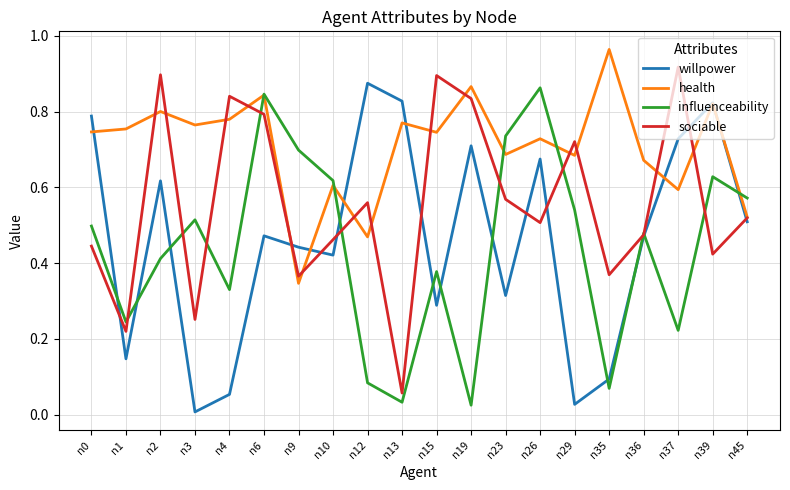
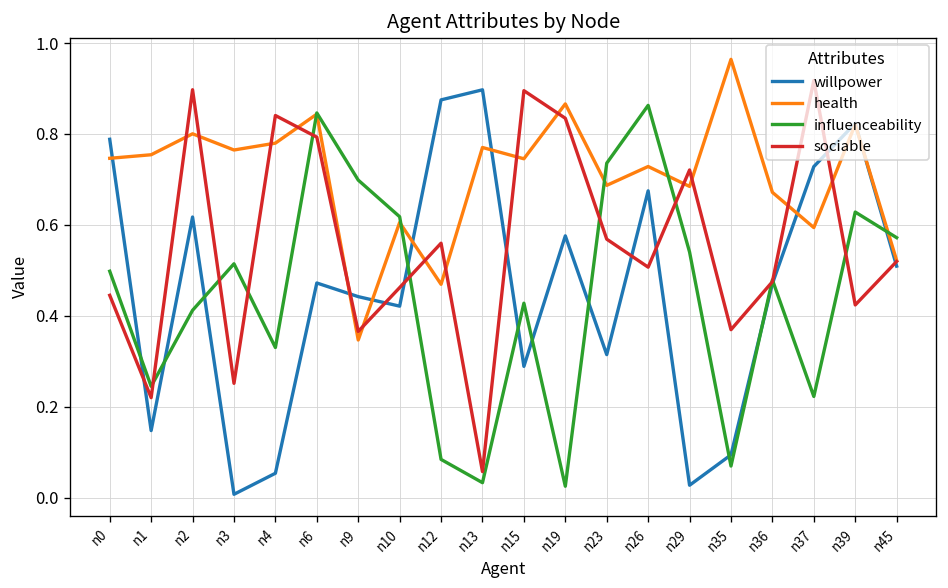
  {
    "willpower": {
      "n0": 0.79,
      "n1": 0.15,
      "n2": 0.62,
      "n3": 0.01,
      "n4": 0.05,
      "n6": 0.47,
      "n9": 0.44,
      "n10": 0.42,
      "n12": 0.87,
-     "n13": 0.83,
+     "n13": 0.90,
      "n15": 0.29,
-     "n19": 0.71,
+     "n19": 0.58,
      "n23": 0.31,
      "n26": 0.67,
      "n29": 0.03,
      "n35": 0.09,
      "n37": 0.73,
      "n45": 0.51
    },
    "health": {
      "n0": 0.75,
      "n1": 0.75,
      "n2": 0.80,
      "n3": 0.76,
      "n4": 0.78,
      "n9": 0.35,
      "n10": 0.61,
      "n12": 0.47,
      "n13": 0.77,
      "n15": 0.75,
      "n19": 0.87,
      "n23": 0.69,
      "n26": 0.73,
      "n29": 0.68,
      "n35": 0.96,
      "n36": 0.67,
      "n37": 0.59
    },
    "influenceability": {
      "n0": 0.50,
      "n1": 0.24,
      "n2": 0.41,
      "n3": 0.51,
      "n4": 0.33,
      "n9": 0.70,
      "n10": 0.62,
      "n12": 0.08,
      "n13": 0.03,
-     "n15": 0.38,
+     "n15": 0.43,
      "n19": 0.03,
      "n23": 0.74,
      "n26": 0.86,
      "n29": 0.54,
      "n35": 0.07,
      "n37": 0.22,
      "n39": 0.63,
      "n45": 0.57
    },
    "sociable": {
      "n0": 0.45,
      "n1": 0.22,
      "n2": 0.90,
      "n3": 0.25,
      "n4": 0.84,
      "n6": 0.79,
      "n9": 0.37,
      "n10": 0.46,
      "n12": 0.56,
      "n13": 0.06,
      "n15": 0.90,
      "n19": 0.83,
      "n23": 0.57,
      "n26": 0.51,
      "n29": 0.72,
      "n35": 0.37,
      "n39": 0.42
    }
  }
